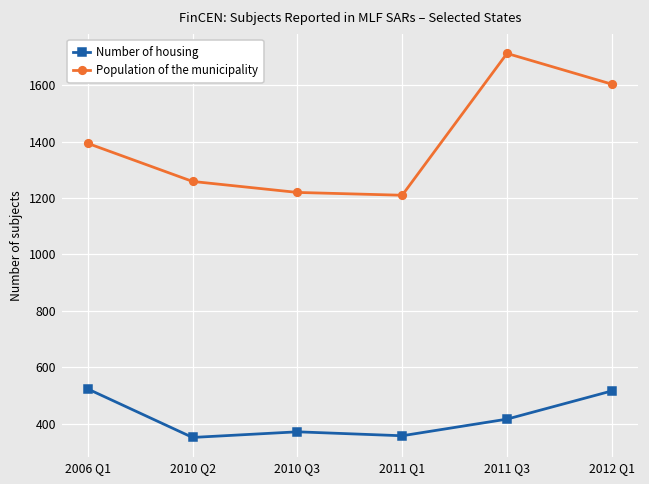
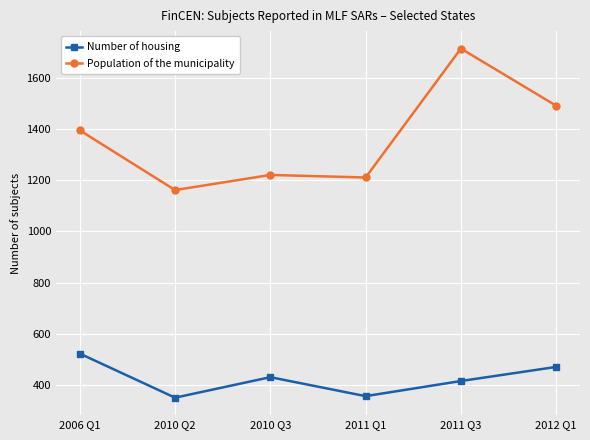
  {
    "Number of housing": {
      "2006 Q1": 520,
      "2010 Q2": 350,
-     "2010 Q3": 370,
+     "2010 Q3": 430,
      "2011 Q1": 360,
      "2011 Q3": 420,
-     "2012 Q1": 520
+     "2012 Q1": 470
    },
    "Population of the municipality": {
      "2006 Q1": 1390,
-     "2010 Q2": 1260,
+     "2010 Q2": 1160,
      "2010 Q3": 1220,
      "2011 Q1": 1210,
      "2011 Q3": 1710,
-     "2012 Q1": 1600
+     "2012 Q1": 1490
    }
  }
